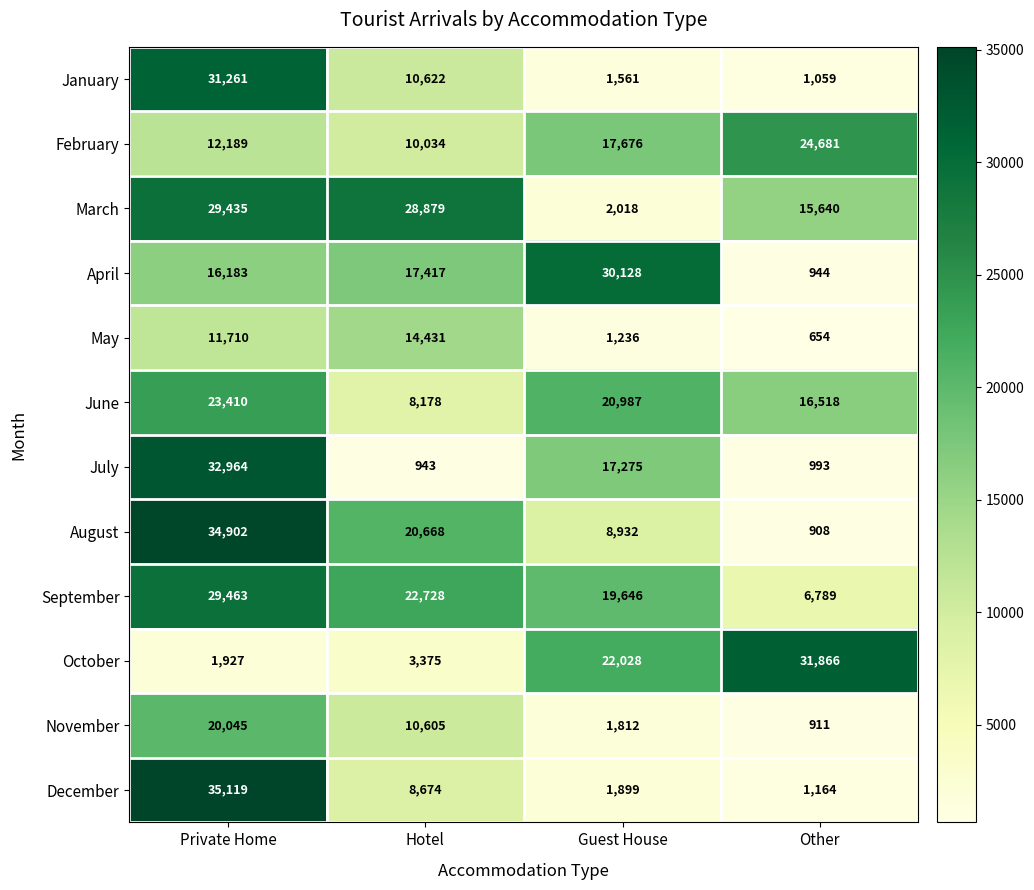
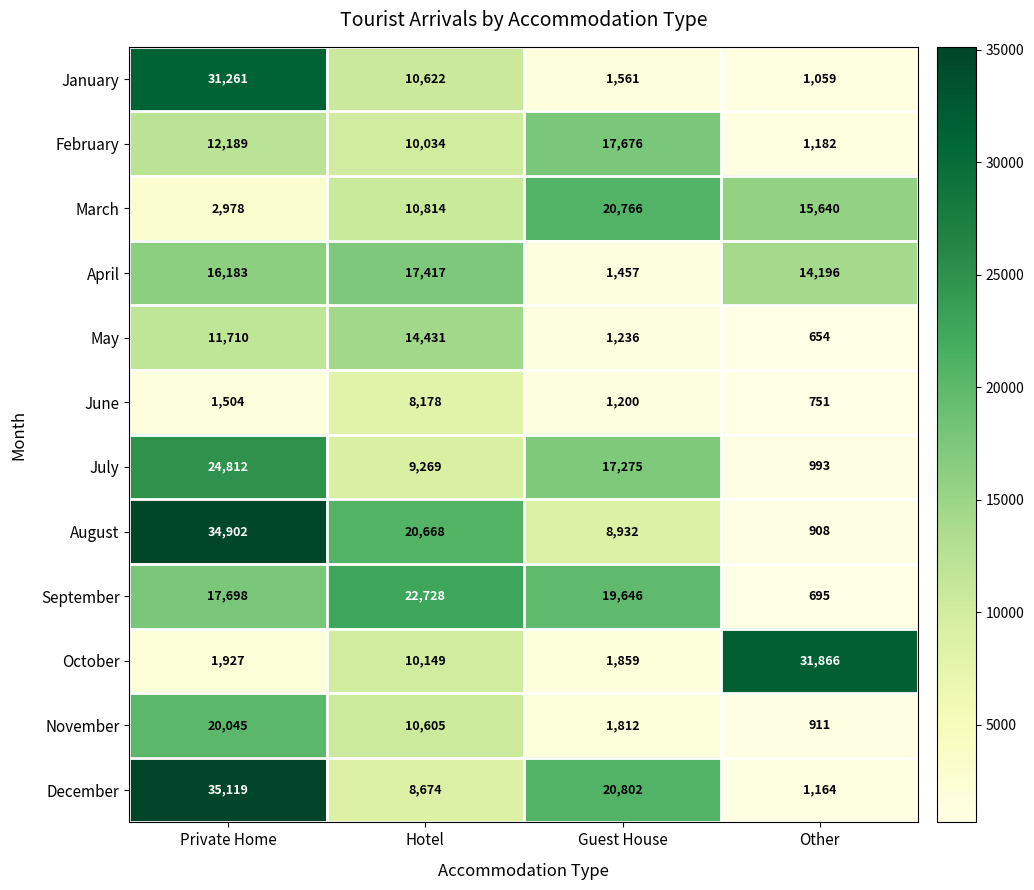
  {
    "January": {
      "Private Home": "31,261",
      "Hotel": "10,622",
      "Guest House": "1,561",
      "Other": "1,059"
    },
    "February": {
      "Private Home": "12,189",
      "Hotel": "10,034",
      "Guest House": "17,676",
-     "Other": "24,681"
+     "Other": "1,182"
    },
    "March": {
-     "Private Home": "29,435",
-     "Hotel": "28,879",
-     "Guest House": "2,018",
+     "Private Home": "2,978",
+     "Hotel": "10,814",
+     "Guest House": "20,766",
      "Other": "15,640"
    },
    "April": {
      "Private Home": "16,183",
      "Hotel": "17,417",
-     "Guest House": "30,128",
-     "Other": "944"
+     "Guest House": "1,457",
+     "Other": "14,196"
    },
    "May": {
      "Private Home": "11,710",
      "Hotel": "14,431",
      "Guest House": "1,236",
      "Other": "654"
    },
    "June": {
-     "Private Home": "23,410",
+     "Private Home": "1,504",
      "Hotel": "8,178",
-     "Guest House": "20,987",
-     "Other": "16,518"
+     "Guest House": "1,200",
+     "Other": "751"
    },
    "July": {
-     "Private Home": "32,964",
-     "Hotel": "943",
+     "Private Home": "24,812",
+     "Hotel": "9,269",
      "Guest House": "17,275",
      "Other": "993"
    },
    "August": {
      "Private Home": "34,902",
      "Hotel": "20,668",
      "Guest House": "8,932",
      "Other": "908"
    },
    "September": {
-     "Private Home": "29,463",
+     "Private Home": "17,698",
      "Hotel": "22,728",
      "Guest House": "19,646",
-     "Other": "6,789"
+     "Other": "695"
    },
    "October": {
      "Private Home": "1,927",
-     "Hotel": "3,375",
-     "Guest House": "22,028",
+     "Hotel": "10,149",
+     "Guest House": "1,859",
      "Other": "31,866"
    },
    "November": {
      "Private Home": "20,045",
      "Hotel": "10,605",
      "Guest House": "1,812",
      "Other": "911"
    },
    "December": {
      "Private Home": "35,119",
      "Hotel": "8,674",
-     "Guest House": "1,899",
+     "Guest House": "20,802",
      "Other": "1,164"
    }
  }
